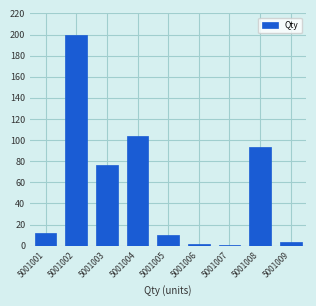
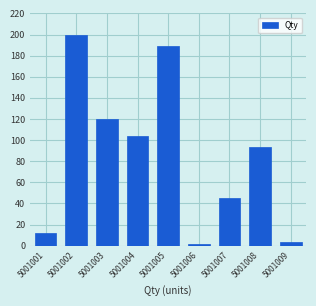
  {
    "5001001": 12,
    "5001002": 200,
-   "5001003": 76,
+   "5001003": 120,
    "5001004": 104,
-   "5001005": 10,
-   "5001007": 1,
+   "5001005": 189,
+   "5001007": 45,
    "5001008": 93,
    "5001009": 3
  }
